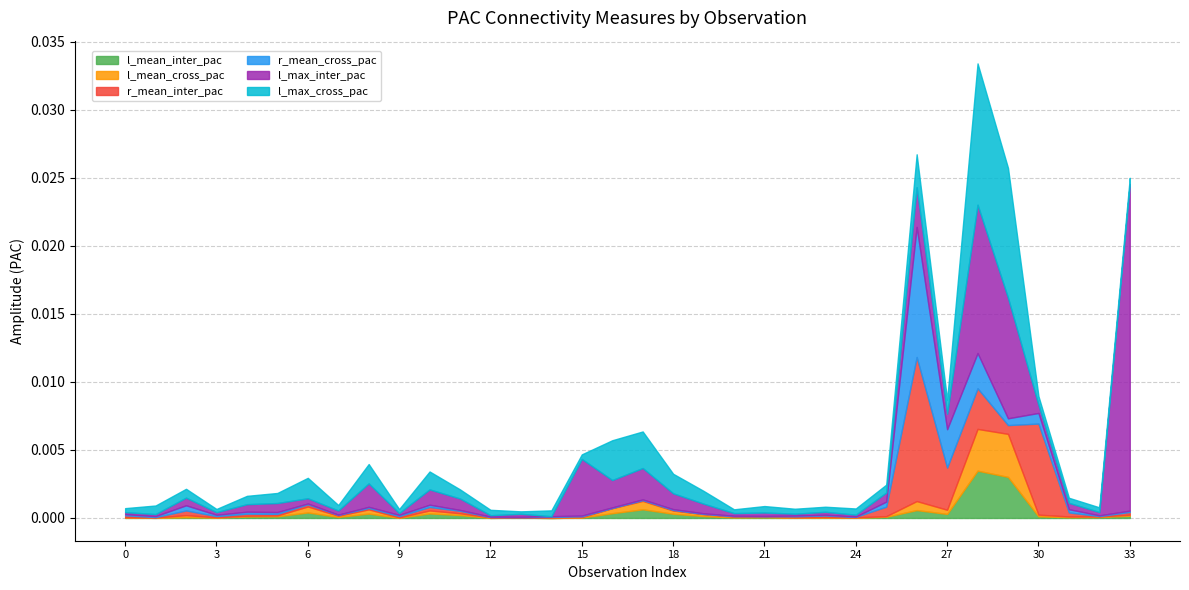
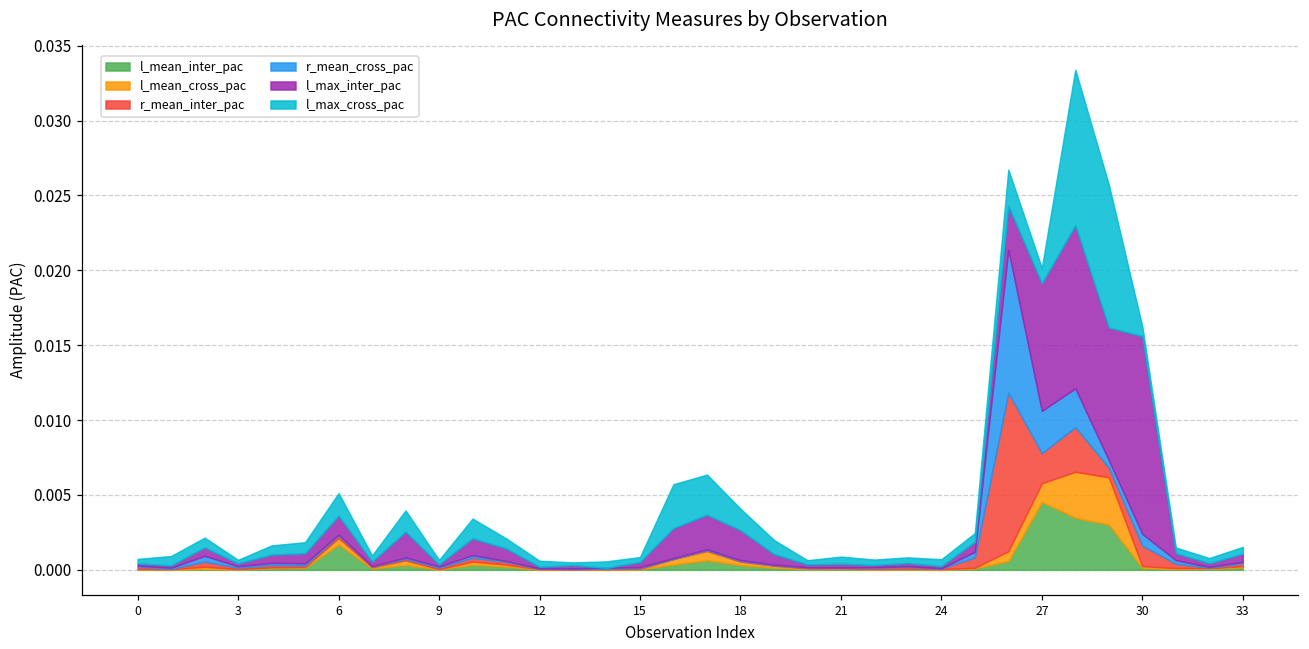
  {
    "l_mean_inter_pac": {
-     "6": 0.0004,
+     "6": 0.0017,
      "18": 0.0003,
-     "27": 0.0003
+     "27": 0.0045
    },
    "l_mean_cross_pac": {
-     "27": 0.0003
+     "27": 0.0013
    },
    "r_mean_inter_pac": {
-     "27": 0.0031,
-     "30": 0.0067
+     "27": 0.0020,
+     "30": 0.0014
    },
    "l_max_inter_pac": {
      "3": 0.0002,
-     "6": 0.0004,
-     "15": 0.0042,
-     "18": 0.0012,
+     "6": 0.0013,
+     "15": 0.0003,
+     "18": 0.0020,
      "21": 0.0002,
-     "27": 0.0011,
-     "30": 0.0006,
-     "33": 0.0240
+     "27": 0.0085,
+     "30": 0.0132,
+     "33": 0.0005
    }
  }
